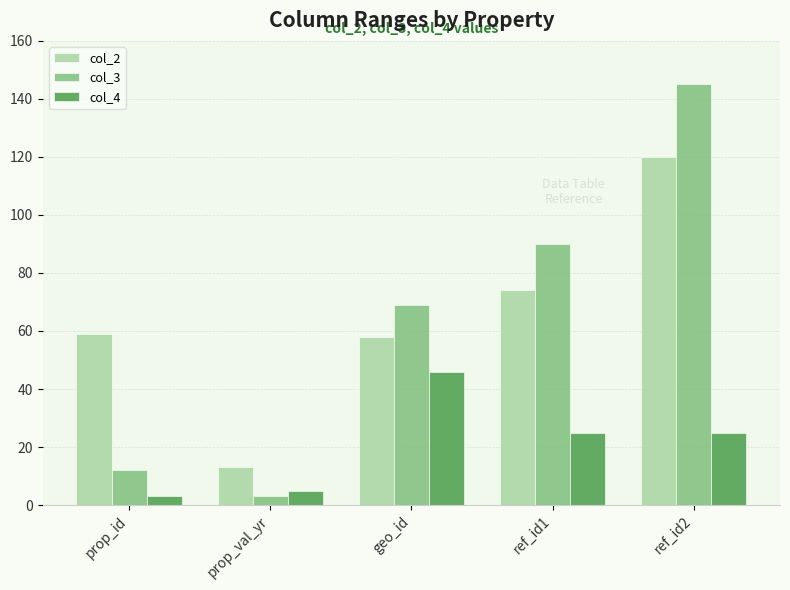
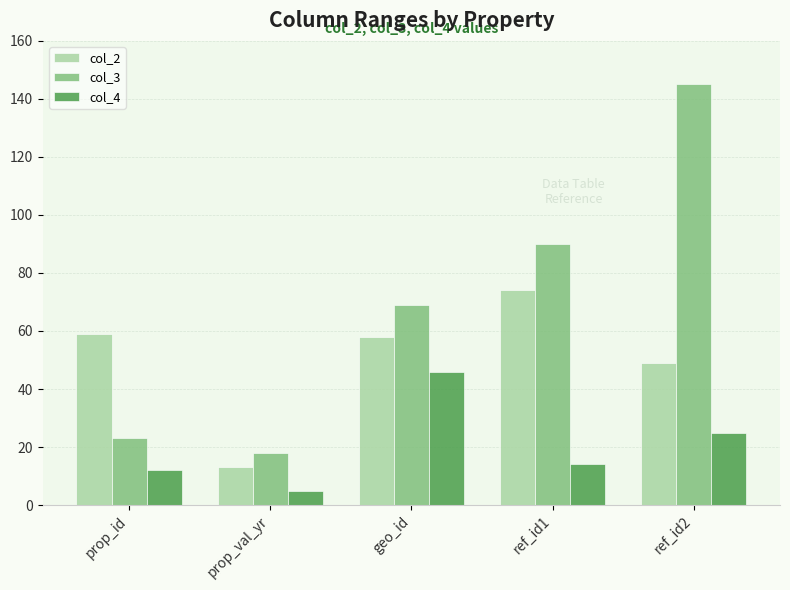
  {
    "col_2": {
      "prop_id": 59,
      "prop_val_yr": 13,
      "geo_id": 58,
      "ref_id1": 74,
-     "ref_id2": 120
+     "ref_id2": 49
    },
    "col_3": {
-     "prop_id": 12,
-     "prop_val_yr": 3,
+     "prop_id": 23,
+     "prop_val_yr": 18,
      "geo_id": 69,
      "ref_id1": 90,
      "ref_id2": 145
    },
    "col_4": {
-     "prop_id": 3,
+     "prop_id": 12,
      "prop_val_yr": 5,
      "geo_id": 46,
-     "ref_id1": 25,
+     "ref_id1": 14,
      "ref_id2": 25
    }
  }
